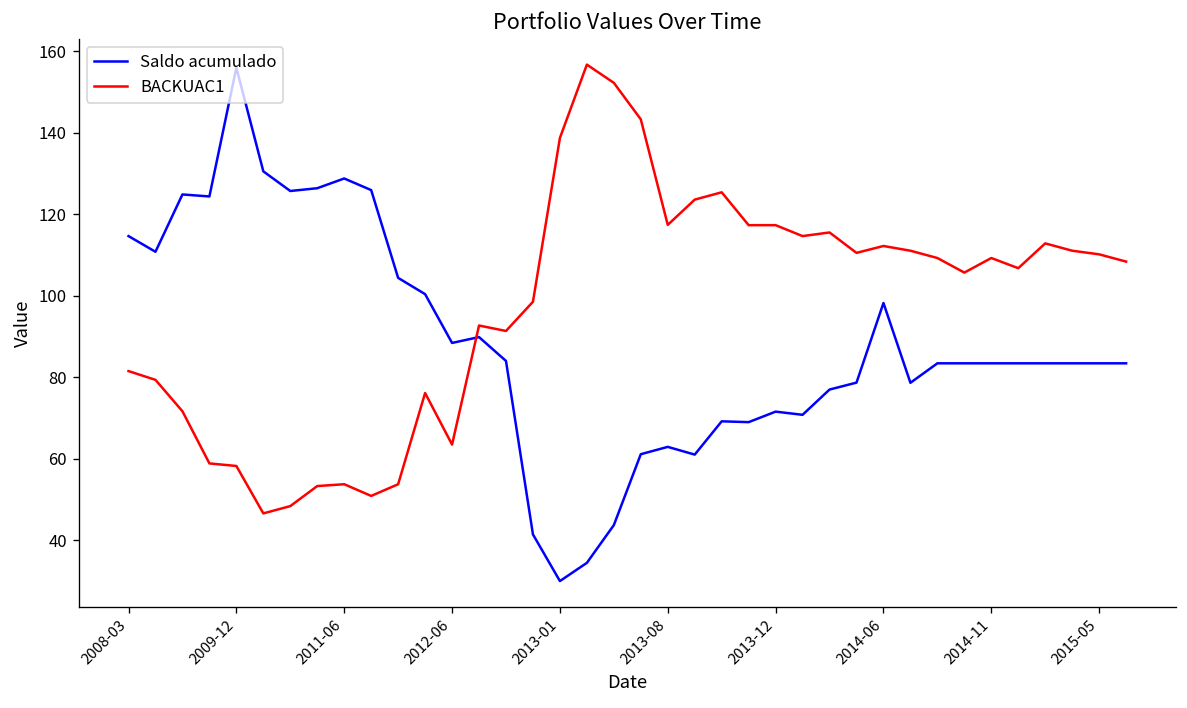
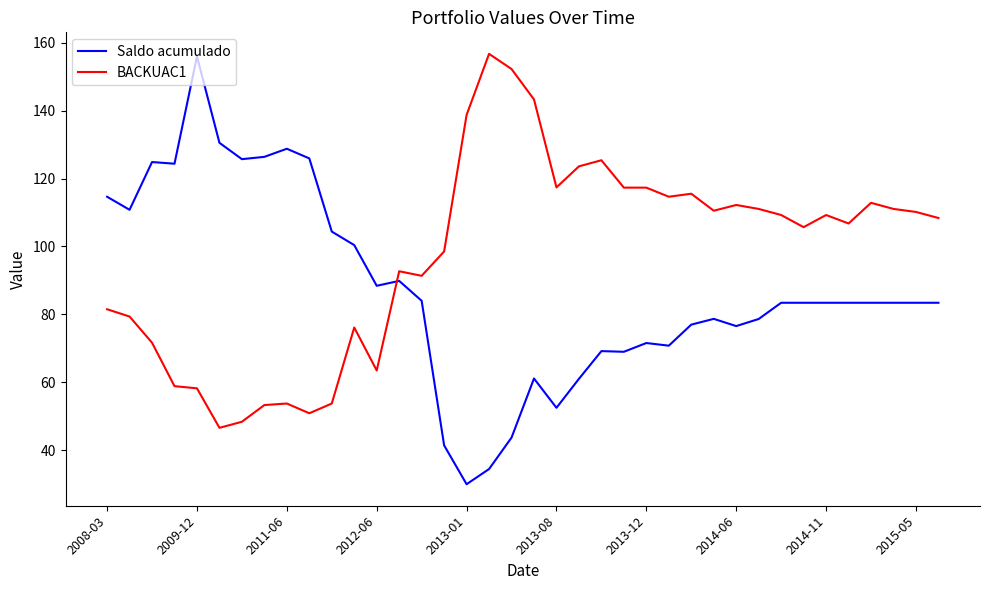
  {
    "Saldo acumulado": {
      "2008-03": 115,
      "2011-06": 129,
      "2012-06": 88,
      "2013-01": 30,
-     "2013-08": 63,
+     "2013-08": 52,
      "2013-12": 72,
-     "2014-06": 98,
+     "2014-06": 77,
      "2014-11": 83,
      "2015-05": 83
    },
    "BACKUAC1": {
      "2008-03": 82,
      "2009-12": 58,
      "2011-06": 54,
      "2012-06": 63,
      "2013-01": 139,
      "2013-08": 117,
      "2013-12": 117,
      "2014-06": 112,
      "2014-11": 109,
      "2015-05": 110
    }
  }
